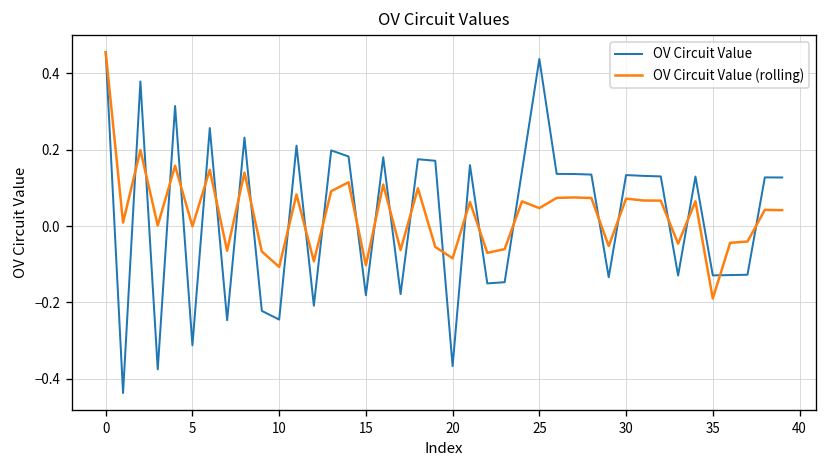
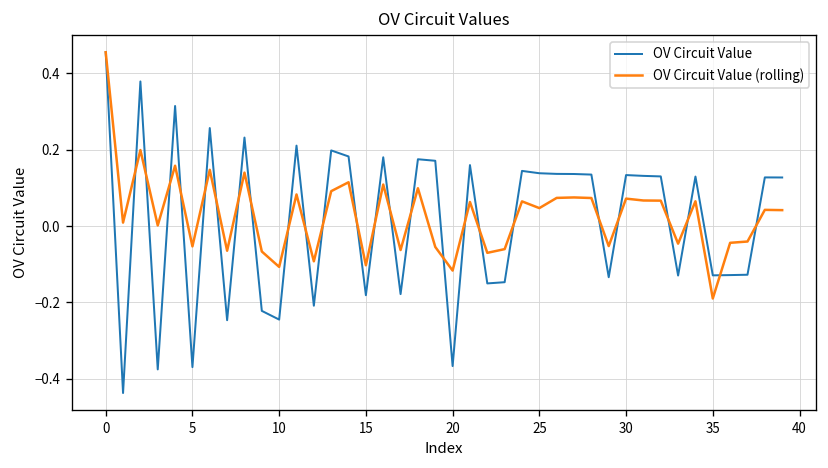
  {
    "OV Circuit Value": {
-     "5": -0.31,
+     "5": -0.37,
      "10": -0.24,
      "15": -0.18,
      "20": -0.37,
-     "25": 0.44,
+     "25": 0.14,
      "30": 0.13,
      "35": -0.13
    },
    "OV Circuit Value (rolling)": {
-     "5": 0.00,
+     "5": -0.05,
      "10": -0.11,
      "15": -0.10,
-     "20": -0.08,
+     "20": -0.12,
      "25": 0.05,
      "30": 0.07,
      "35": -0.19
    }
  }
